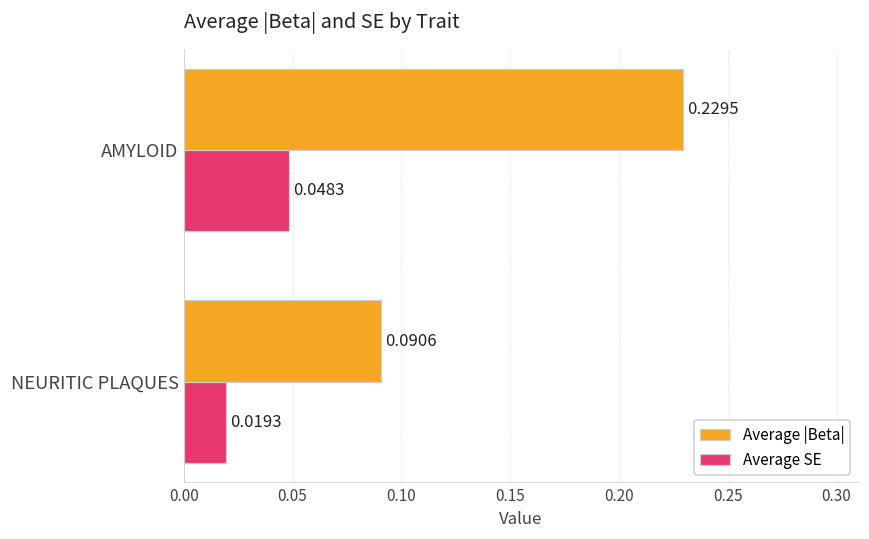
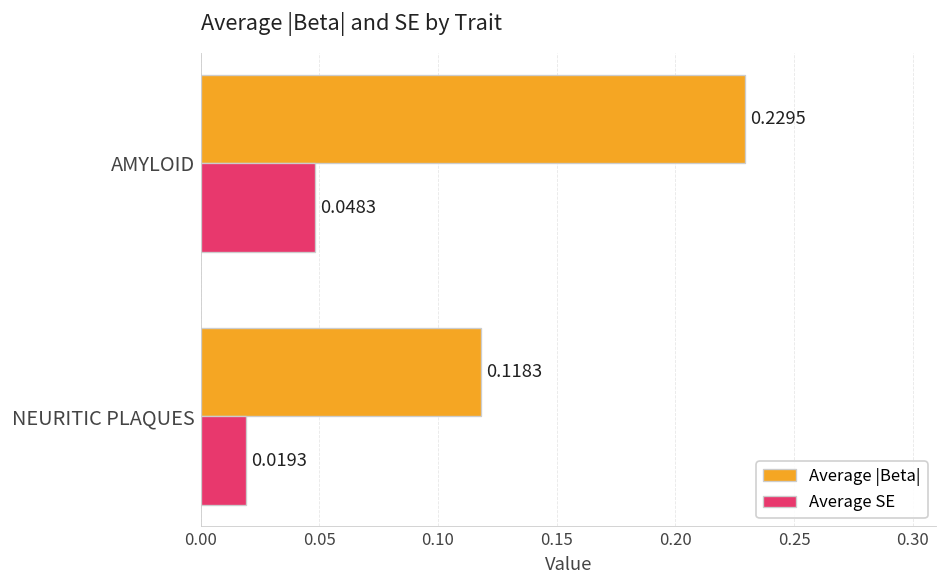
  {
    "Average |Beta|": {
      "AMYLOID": 0.2295,
-     "NEURITIC PLAQUES": 0.0906
+     "NEURITIC PLAQUES": 0.1183
    },
    "Average SE": {
      "AMYLOID": 0.0483,
      "NEURITIC PLAQUES": 0.0193
    }
  }
